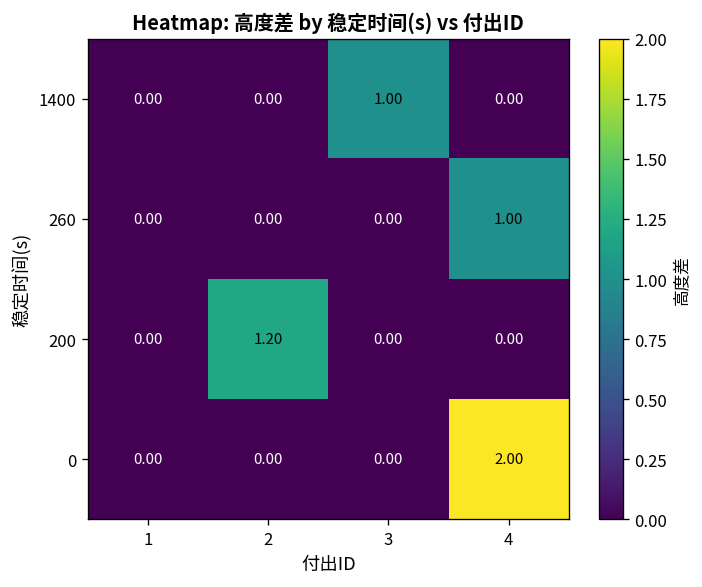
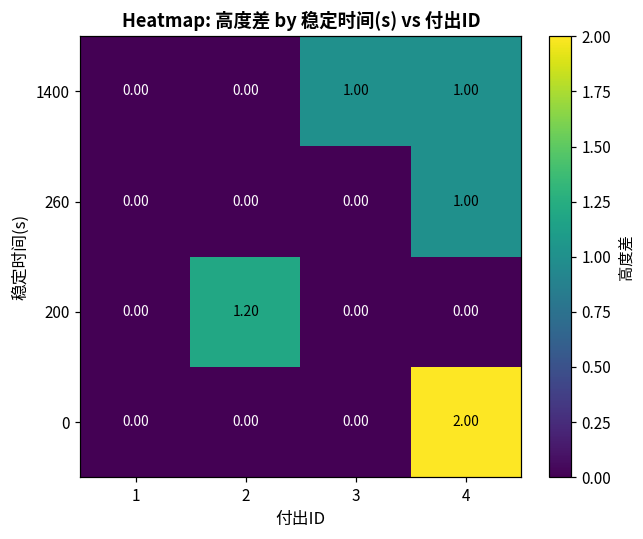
  {
    "1400": {
      "1": 0.00,
      "2": 0.00,
      "3": 1.00,
-     "4": 0.00
+     "4": 1.00
    },
    "260": {
      "1": 0.00,
      "2": 0.00,
      "3": 0.00,
      "4": 1.00
    },
    "200": {
      "1": 0.00,
      "2": 1.20,
      "3": 0.00,
      "4": 0.00
    },
    "0": {
      "1": 0.00,
      "2": 0.00,
      "3": 0.00,
      "4": 2.00
    }
  }
